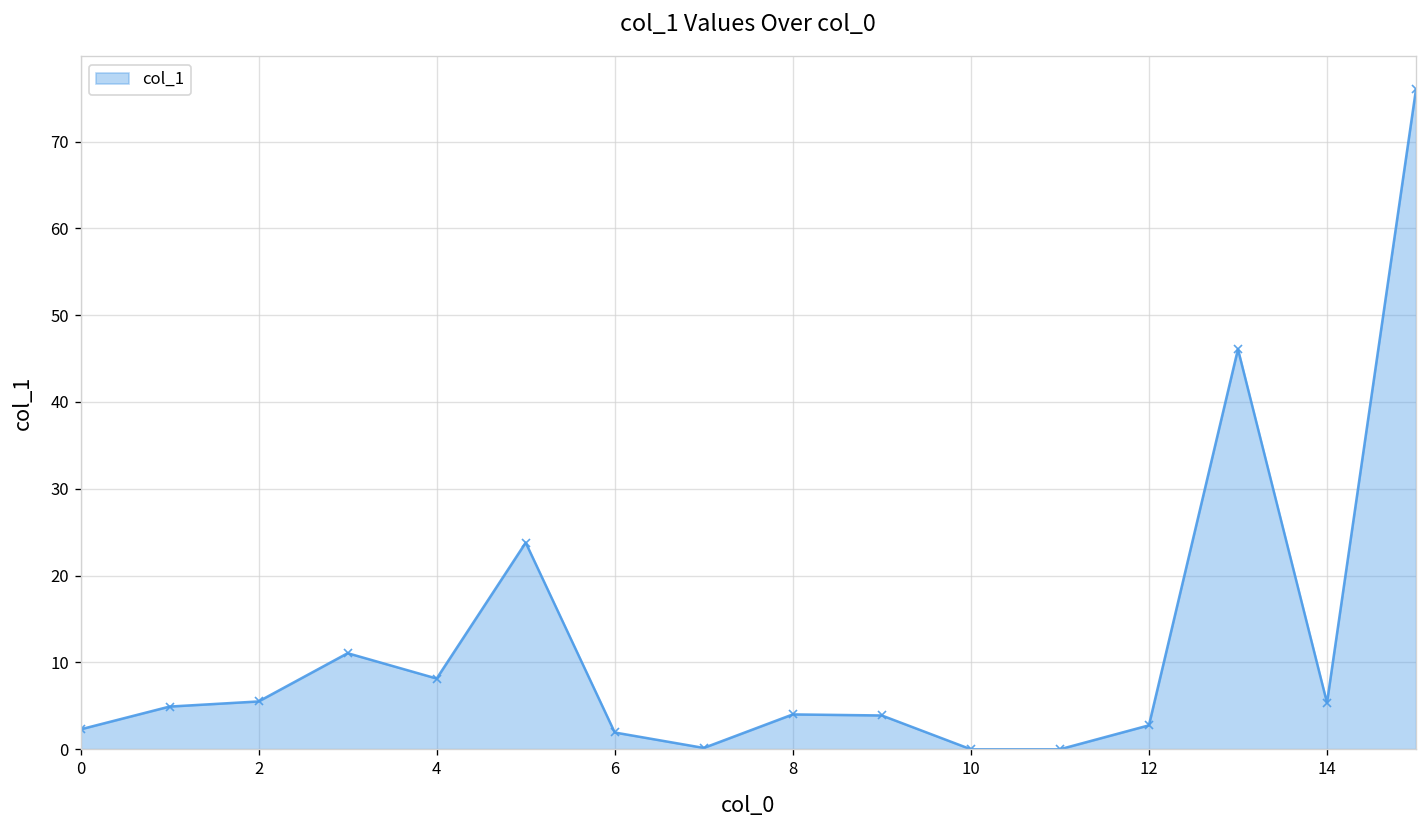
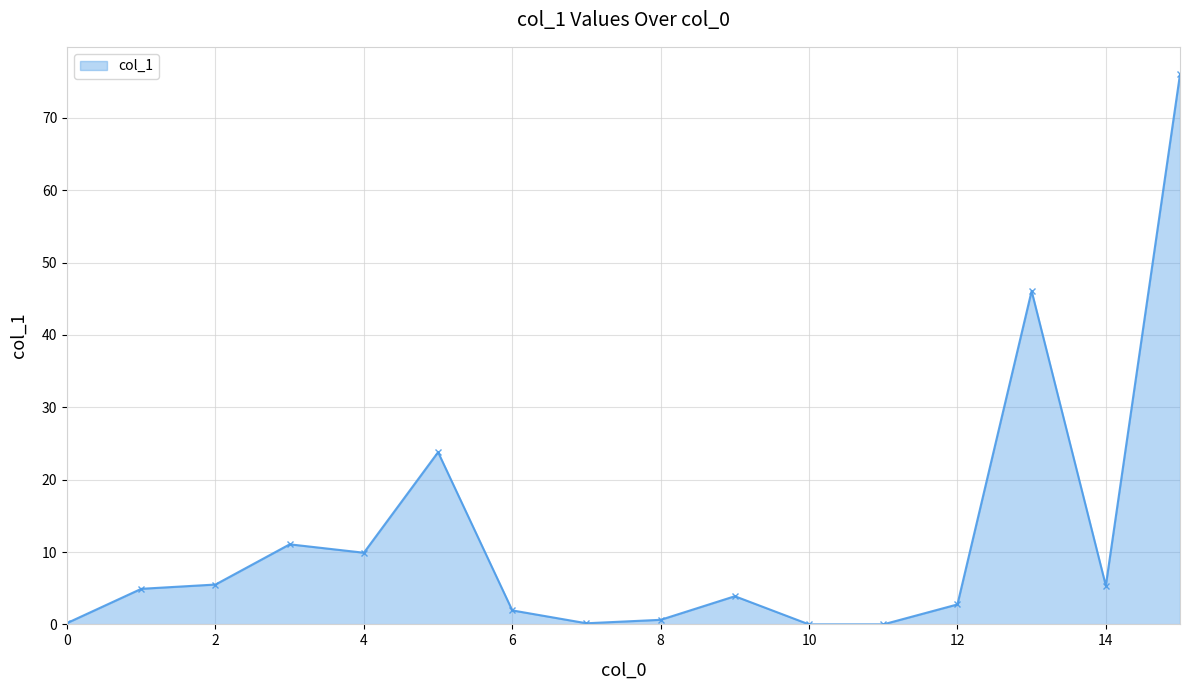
  {
-   "0": 2,
+   "0": 0,
    "2": 6,
-   "4": 8,
+   "4": 10,
    "6": 2,
-   "8": 4,
+   "8": 1,
    "10": 0,
    "12": 3,
    "14": 5
  }
